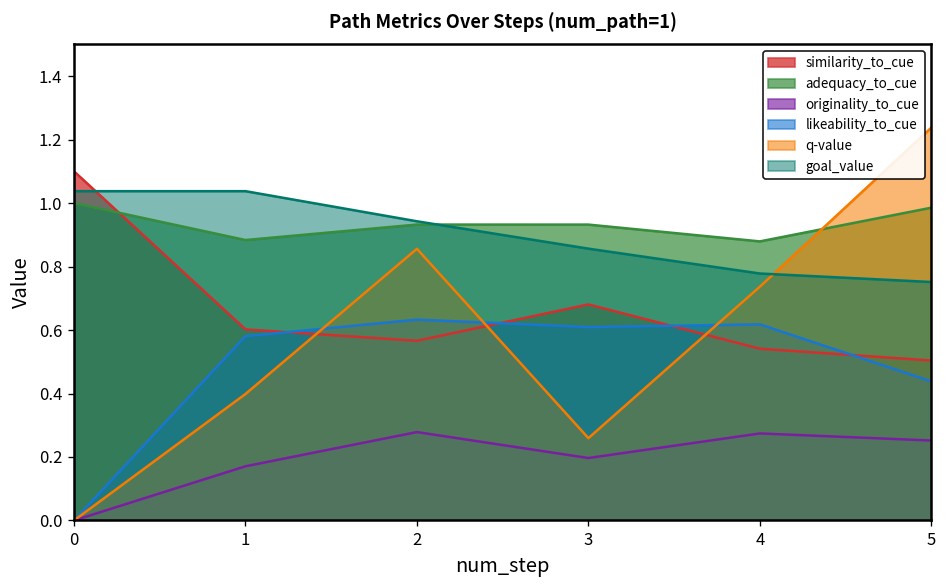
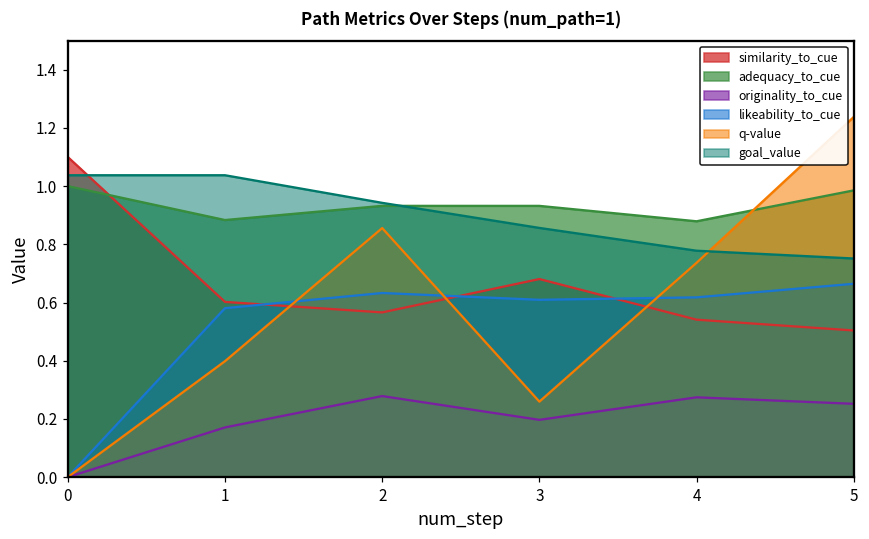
  {
    "similarity_to_cue": {
      "0": 1.10,
      "1": 0.60,
      "2": 0.57,
      "3": 0.68,
      "4": 0.54,
      "5": 0.50
    },
    "adequacy_to_cue": {
      "0": 1.00,
      "1": 0.88,
      "2": 0.93,
      "3": 0.93,
      "4": 0.88,
      "5": 0.99
    },
    "originality_to_cue": {
      "1": 0.17,
      "2": 0.28,
      "3": 0.20,
      "4": 0.27,
      "5": 0.25
    },
    "likeability_to_cue": {
      "1": 0.58,
      "2": 0.63,
      "3": 0.61,
      "4": 0.62,
-     "5": 0.44
+     "5": 0.66
    },
    "q-value": {
      "1": 0.40,
      "2": 0.86,
      "3": 0.26,
      "4": 0.74,
      "5": 1.24
    },
    "goal_value": {
      "0": 1.04,
      "1": 1.04,
      "2": 0.94,
      "3": 0.86,
      "4": 0.78,
      "5": 0.75
    }
  }
